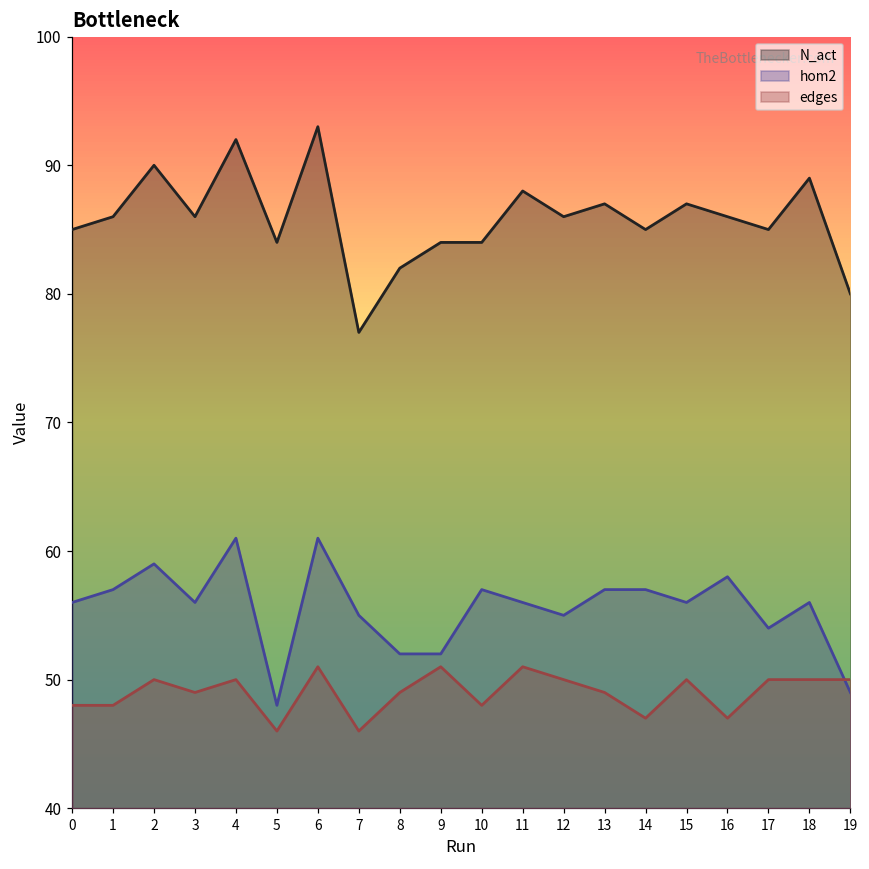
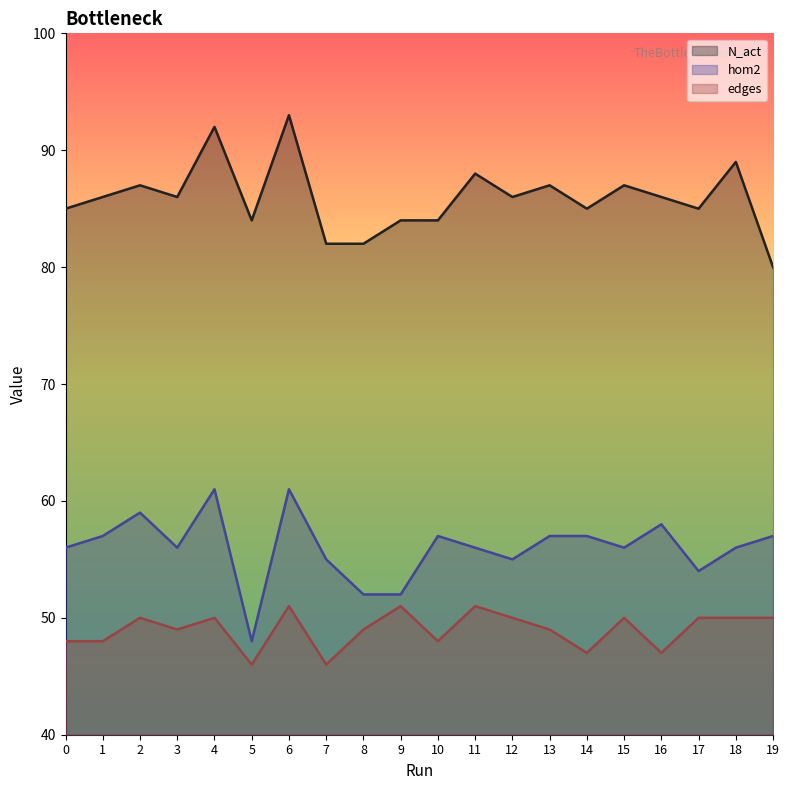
  {
    "N_act": {
      "0": 85,
      "1": 86,
-     "2": 90,
+     "2": 87,
      "3": 86,
      "4": 92,
      "5": 84,
      "6": 93,
-     "7": 77,
+     "7": 82,
      "8": 82,
      "9": 84,
      "10": 84,
      "11": 88,
      "12": 86,
      "13": 87,
      "14": 85,
      "15": 87,
      "16": 86,
      "17": 85,
      "18": 89,
      "19": 80
    },
    "hom2": {
      "0": 56,
      "1": 57,
      "2": 59,
      "3": 56,
      "4": 61,
      "5": 48,
      "6": 61,
      "7": 55,
      "8": 52,
      "9": 52,
      "10": 57,
      "11": 56,
      "12": 55,
      "13": 57,
      "14": 57,
      "15": 56,
      "16": 58,
      "17": 54,
      "18": 56,
-     "19": 49
+     "19": 57
    },
    "edges": {
      "0": 48,
      "1": 48,
      "2": 50,
      "3": 49,
      "4": 50,
      "5": 46,
      "6": 51,
      "7": 46,
      "8": 49,
      "9": 51,
      "10": 48,
      "11": 51,
      "12": 50,
      "13": 49,
      "14": 47,
      "15": 50,
      "16": 47,
      "17": 50,
      "18": 50,
      "19": 50
    }
  }
